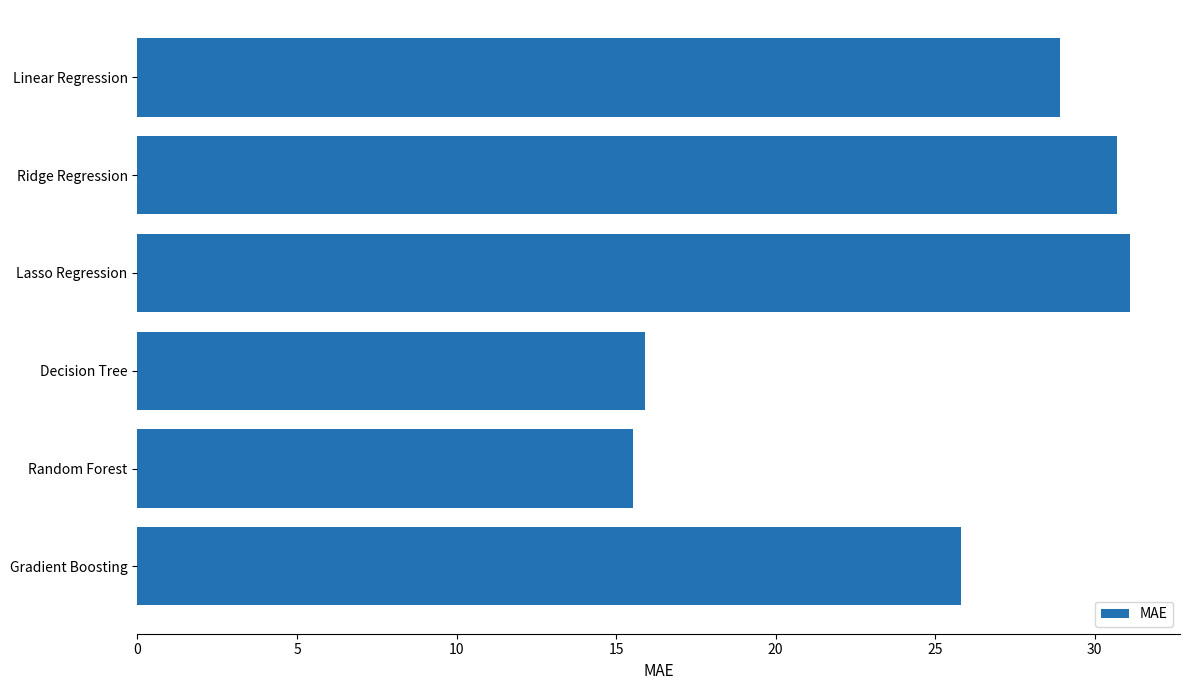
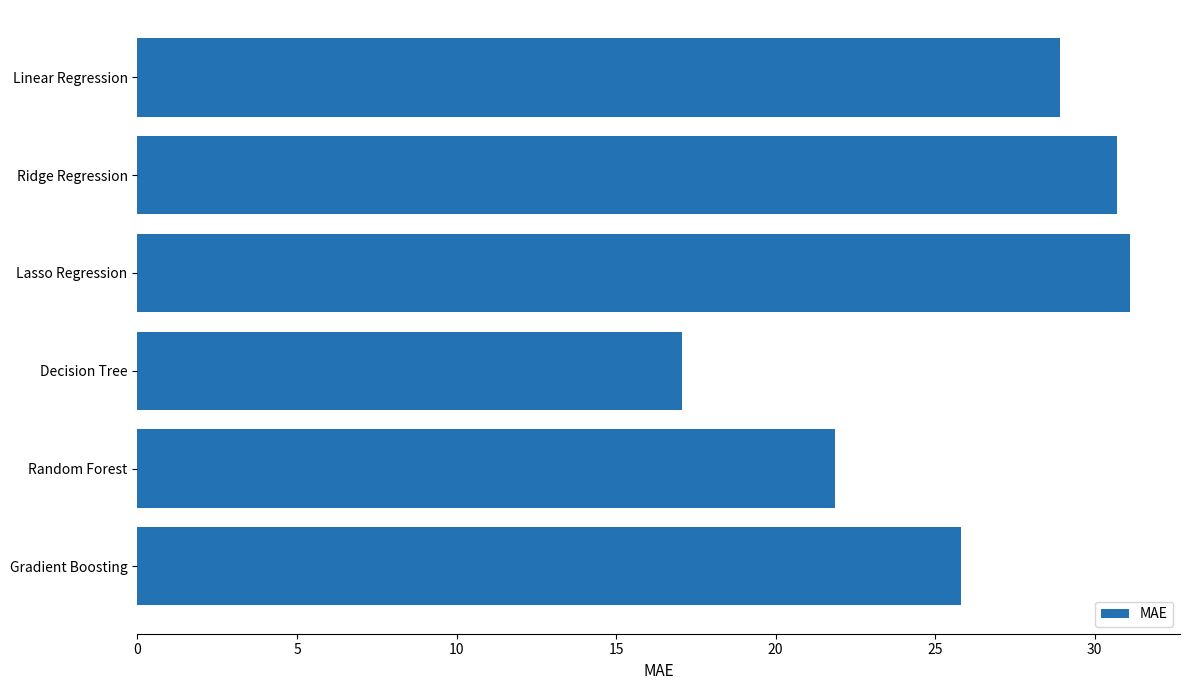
  {
    "Linear Regression": 28.9,
    "Ridge Regression": 30.7,
    "Lasso Regression": 31.1,
-   "Decision Tree": 15.9,
-   "Random Forest": 15.5,
+   "Decision Tree": 17.1,
+   "Random Forest": 21.8,
    "Gradient Boosting": 25.8
  }
